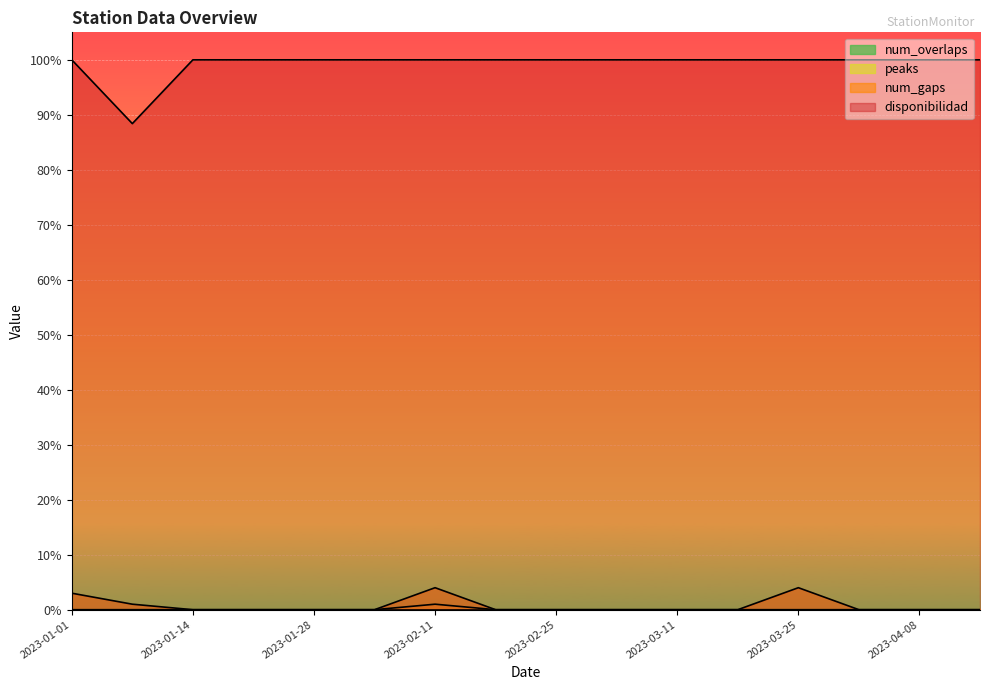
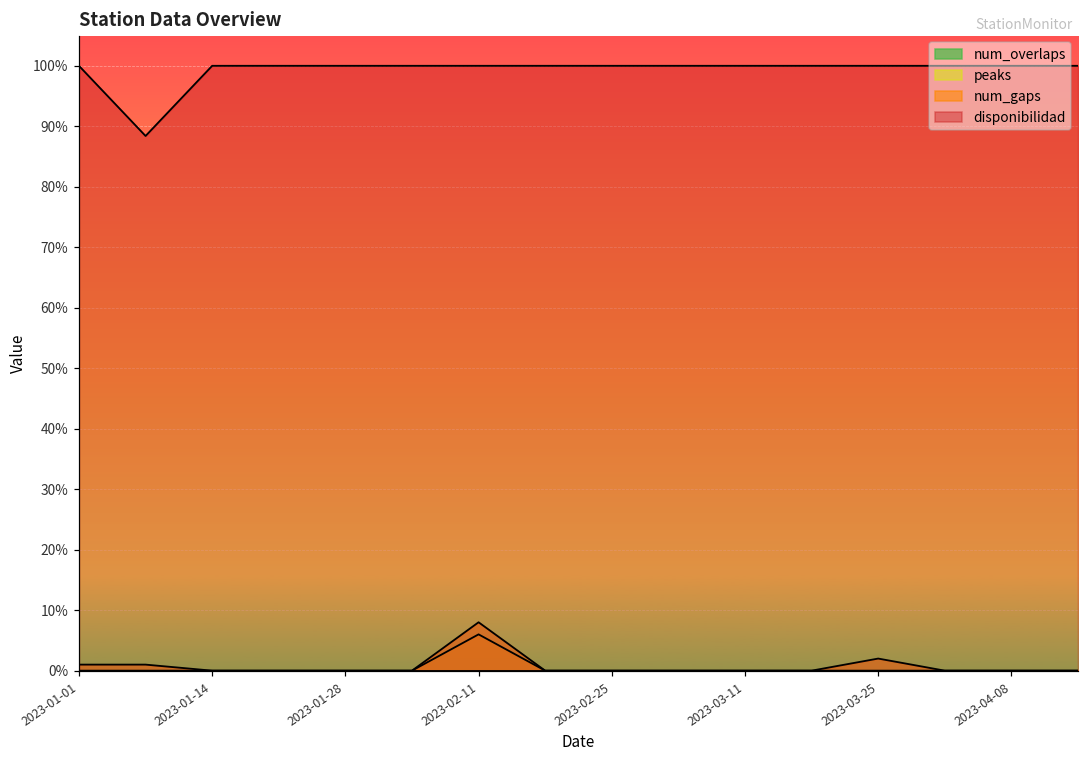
  {
    "num_overlaps": {
      "2023-02-11": "0%"
    },
    "peaks": {
-     "2023-02-11": "1%"
+     "2023-02-11": "6%"
    },
    "num_gaps": {
-     "2023-01-01": "3%",
-     "2023-02-11": "4%",
-     "2023-03-25": "4%"
+     "2023-01-01": "1%",
+     "2023-02-11": "8%",
+     "2023-03-25": "2%"
    },
    "disponibilidad": {
      "2023-01-01": "100%",
      "2023-01-14": "100%",
      "2023-01-28": "100%",
      "2023-02-11": "100%",
      "2023-02-25": "100%",
      "2023-03-11": "100%",
      "2023-03-25": "100%"
    }
  }
